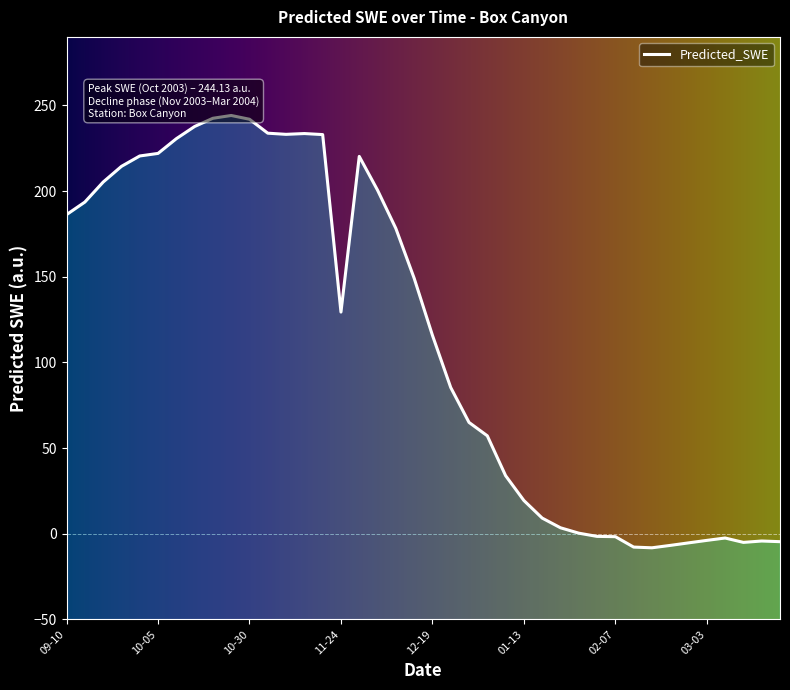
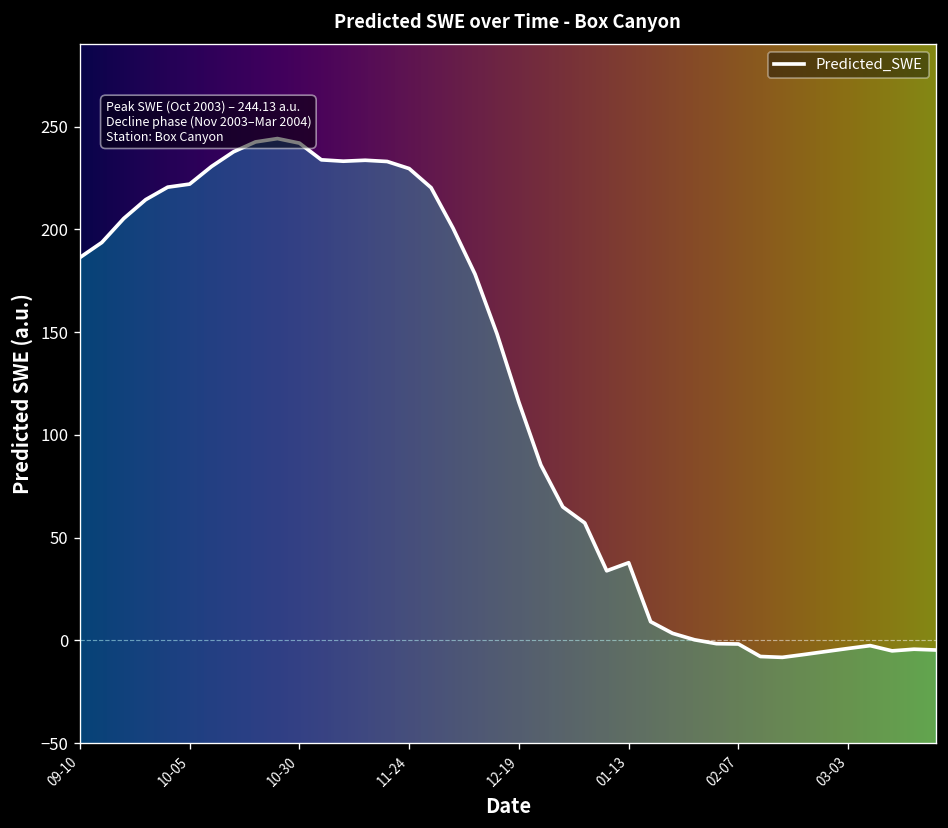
  {
    "09-10": 186,
    "10-05": 222,
-   "11-24": 129,
+   "11-24": 230,
    "12-19": 116,
-   "01-13": 19,
+   "01-13": 38,
    "02-07": -2,
    "03-03": -4
  }
